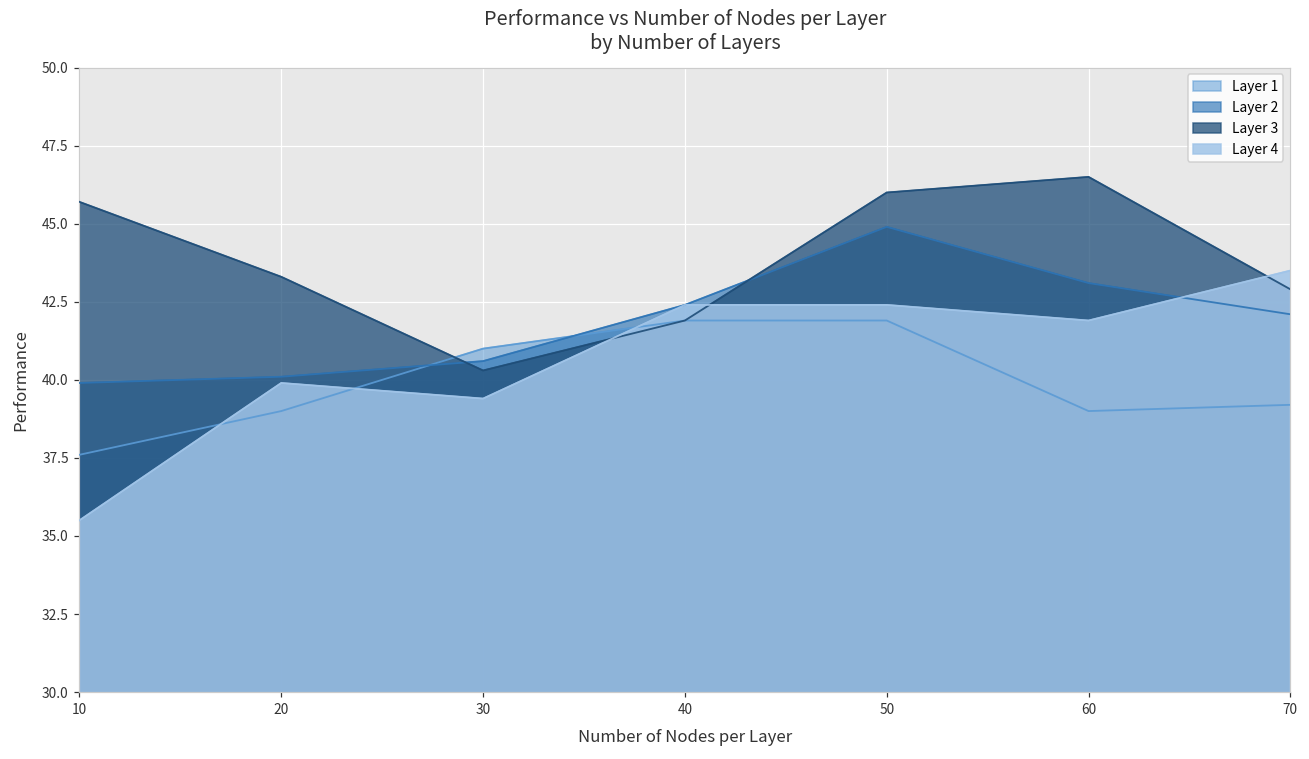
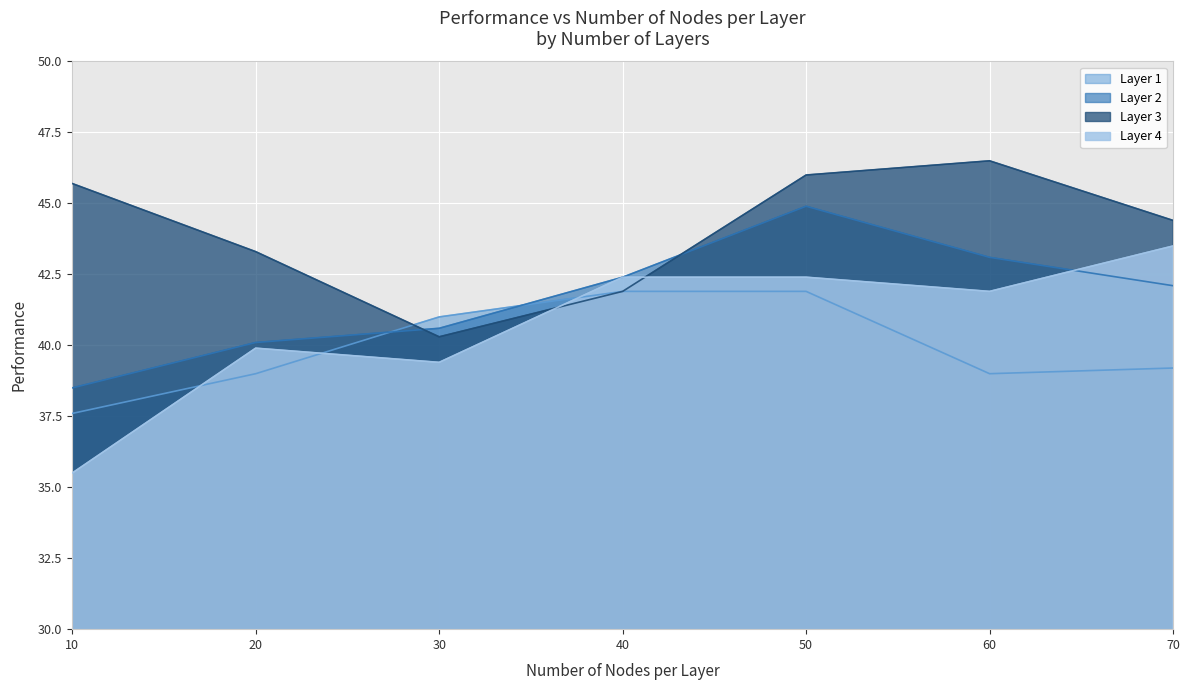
  {
    "Layer 2": {
-     "10": 39.9,
+     "10": 38.5,
      "20": 40.1,
      "30": 40.6,
      "50": 44.9,
      "60": 43.1,
      "70": 42.1
    },
    "Layer 3": {
      "10": 45.7,
      "20": 43.3,
      "30": 40.3,
      "50": 46.0,
      "60": 46.5,
-     "70": 42.9
+     "70": 44.4
    }
  }
